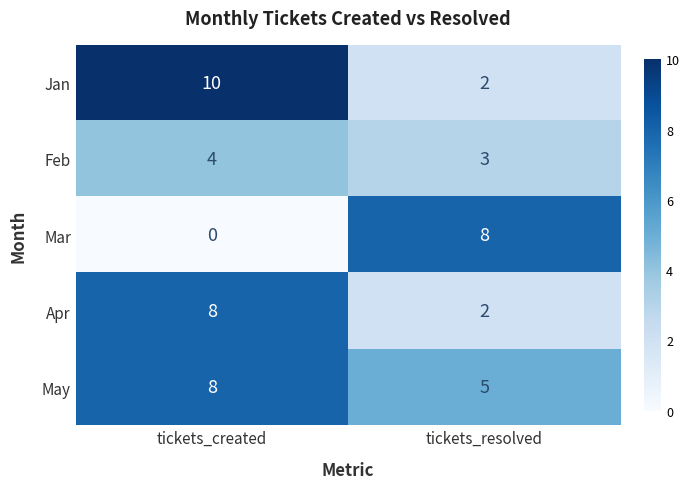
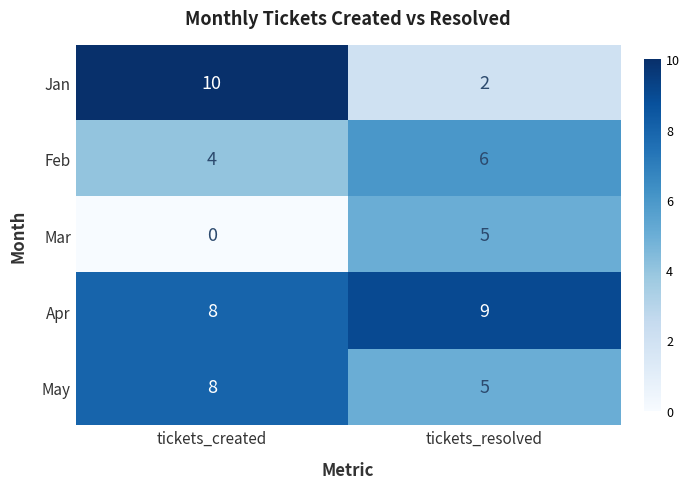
  {
    "Jan": {
      "tickets_created": 10,
      "tickets_resolved": 2
    },
    "Feb": {
      "tickets_created": 4,
-     "tickets_resolved": 3
+     "tickets_resolved": 6
    },
    "Mar": {
      "tickets_created": 0,
-     "tickets_resolved": 8
+     "tickets_resolved": 5
    },
    "Apr": {
      "tickets_created": 8,
-     "tickets_resolved": 2
+     "tickets_resolved": 9
    },
    "May": {
      "tickets_created": 8,
      "tickets_resolved": 5
    }
  }
